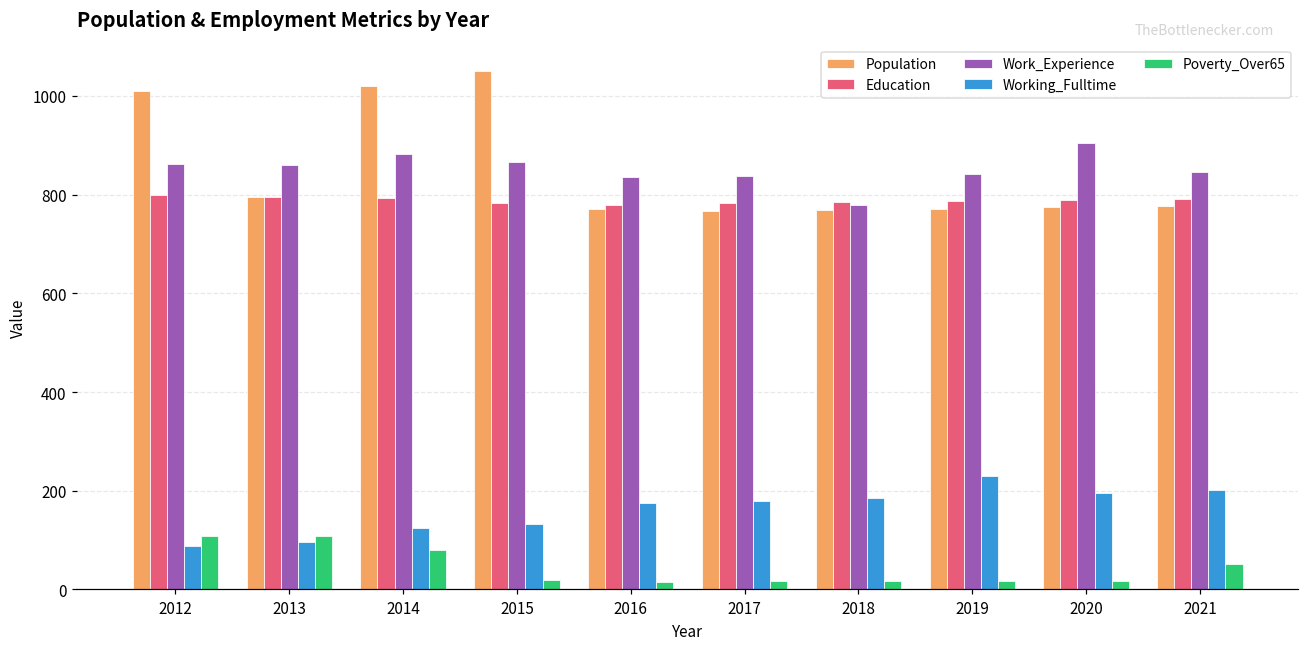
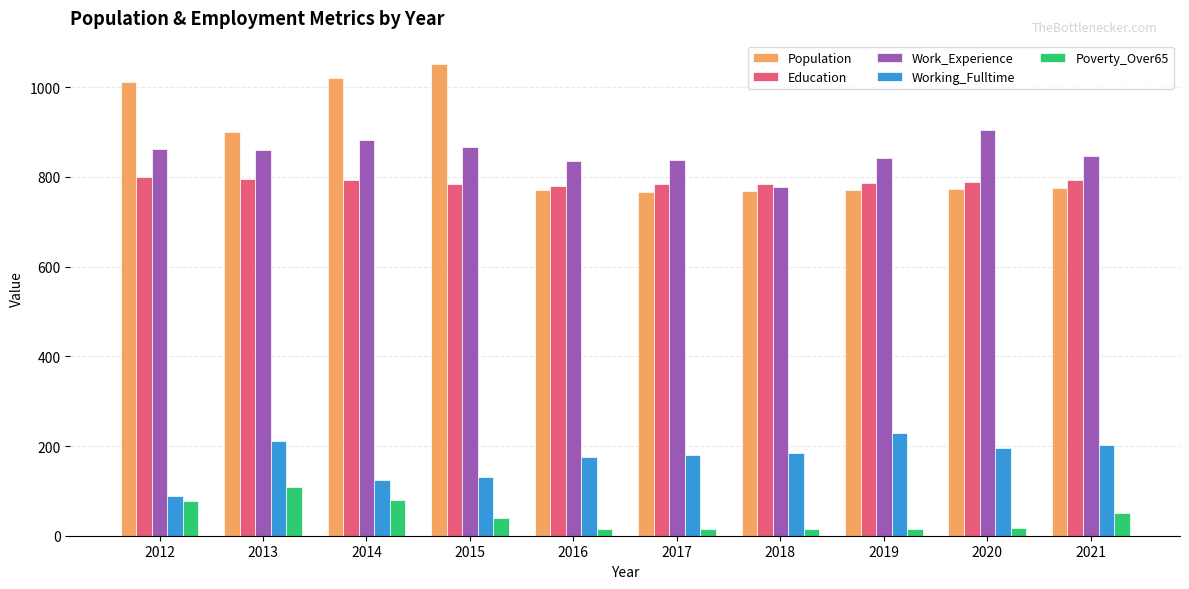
  {
    "Population": {
      "2012": 1010,
-     "2013": 800,
+     "2013": 900,
      "2014": 1020,
      "2015": 1050,
      "2016": 770,
      "2017": 770,
      "2018": 770,
      "2019": 770,
      "2020": 770,
      "2021": 780
    },
    "Education": {
      "2012": 800,
      "2013": 800,
      "2014": 790,
      "2015": 780,
      "2016": 780,
      "2017": 780,
      "2018": 790,
      "2019": 790,
      "2020": 790,
      "2021": 790
    },
    "Work_Experience": {
      "2012": 860,
      "2013": 860,
      "2014": 880,
      "2015": 870,
      "2016": 840,
      "2017": 840,
      "2018": 780,
      "2019": 840,
      "2020": 900,
      "2021": 850
    },
    "Working_Fulltime": {
      "2012": 90,
-     "2013": 100,
+     "2013": 210,
      "2014": 120,
      "2015": 130,
      "2016": 180,
      "2017": 180,
      "2018": 190,
      "2019": 230,
      "2020": 200,
      "2021": 200
    },
    "Poverty_Over65": {
-     "2012": 110,
+     "2012": 80,
      "2013": 110,
      "2014": 80,
-     "2015": 20,
+     "2015": 40,
      "2016": 20,
      "2017": 20,
      "2018": 20,
      "2019": 20,
      "2020": 20,
      "2021": 50
    }
  }
